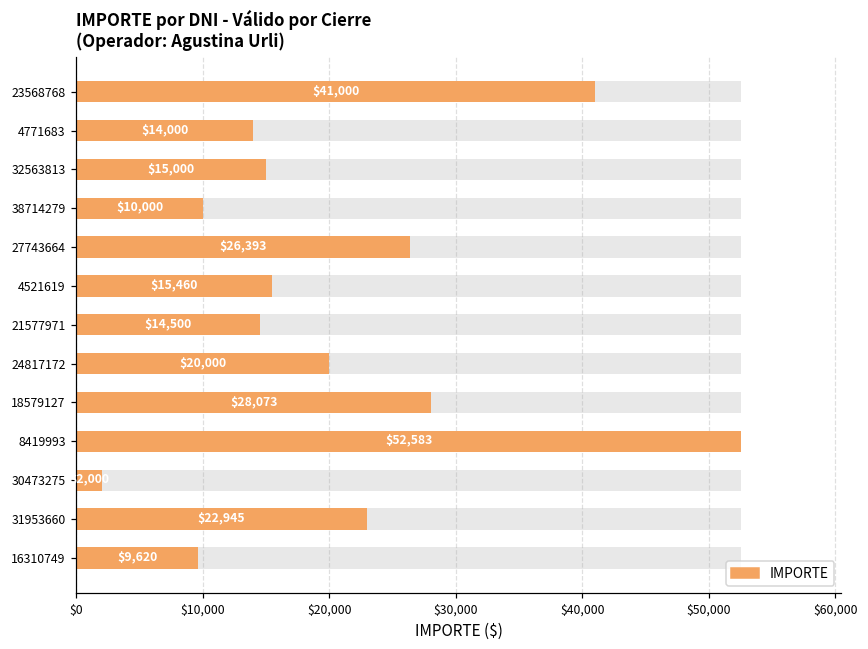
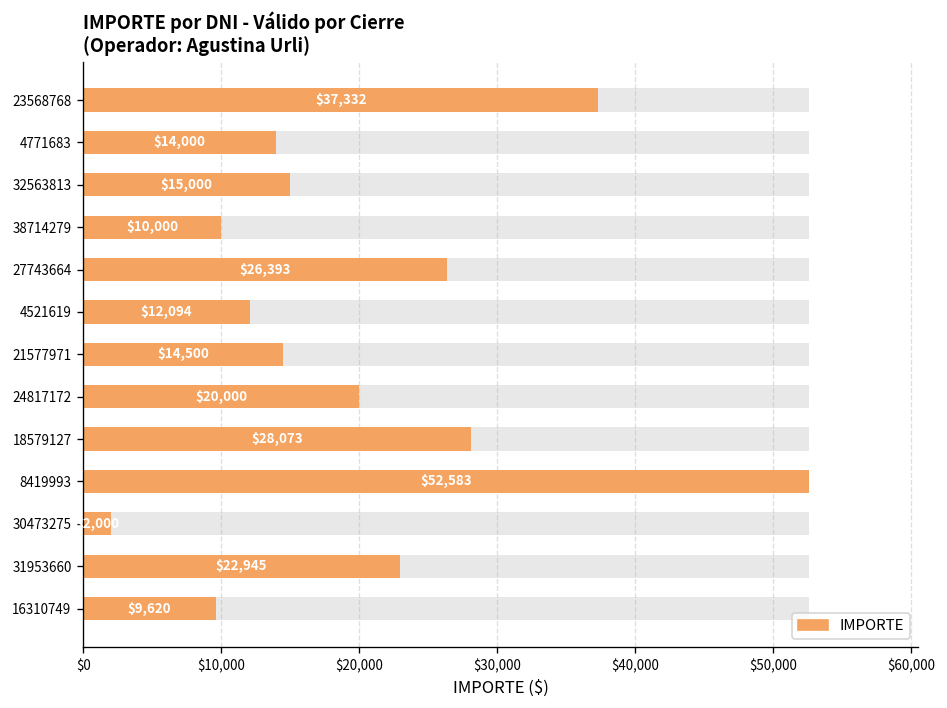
  {
    "IMPORTE": {
-     "23568768": "$41,000",
-     "4521619": "$15,460",
+     "23568768": "$37,332",
+     "4521619": "$12,094",
      "8419993": "$52,583"
    }
  }
